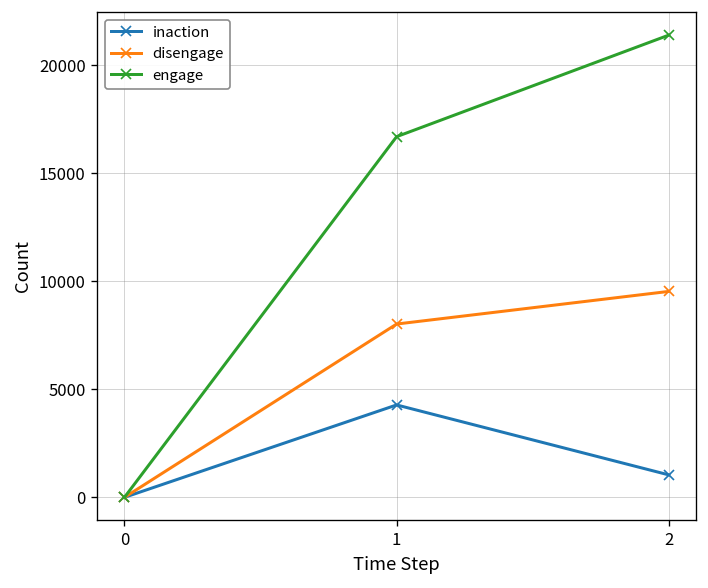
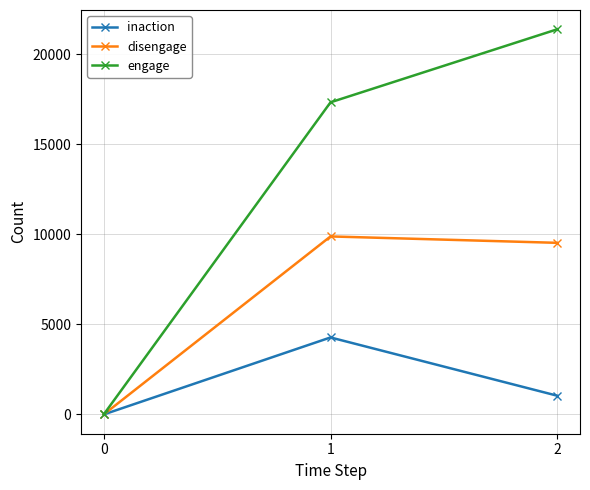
  {
    "inaction": {
      "1": 4300,
      "2": 1000
    },
    "disengage": {
-     "1": 8000,
+     "1": 9900,
      "2": 9500
    },
    "engage": {
-     "1": 16700,
+     "1": 17300,
      "2": 21400
    }
  }
